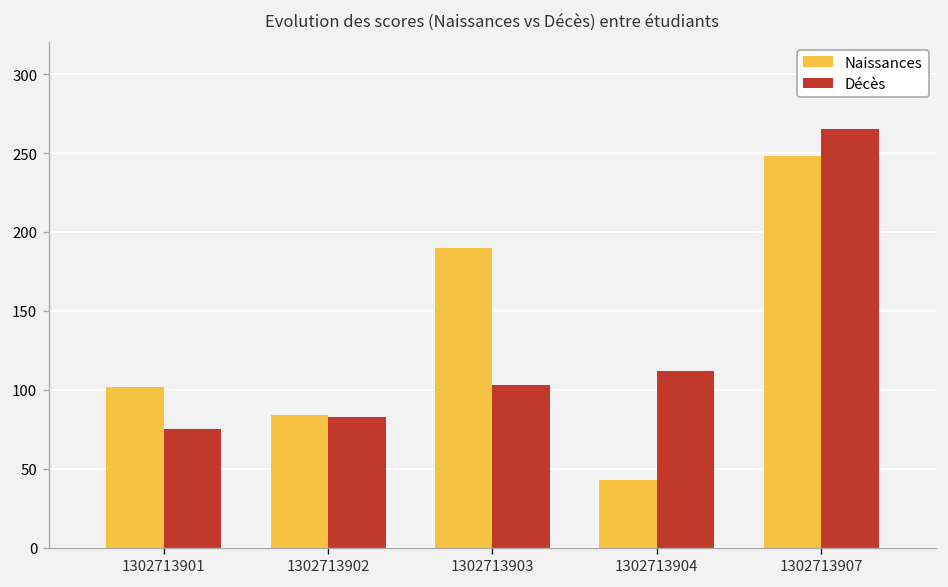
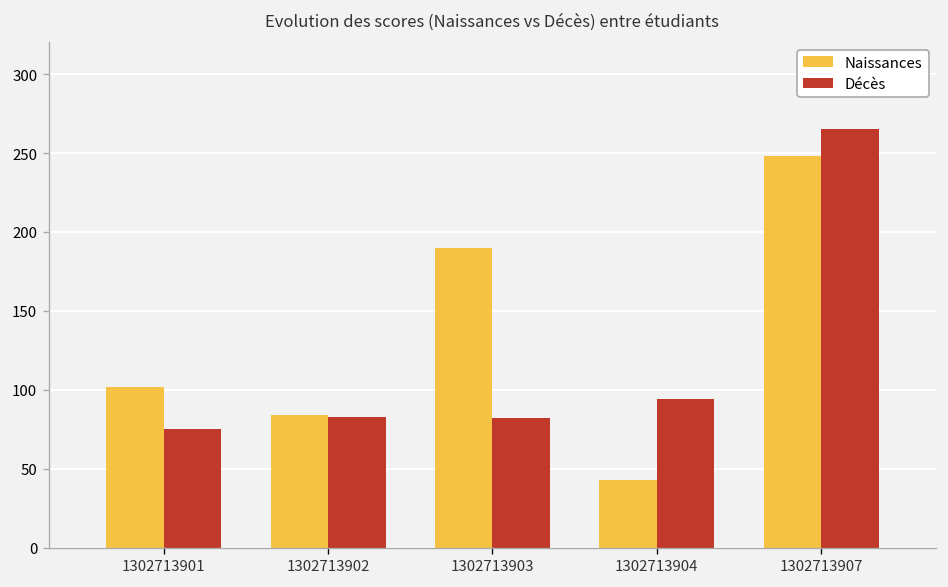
  {
    "Naissances": {
      "1302713901": 102,
      "1302713902": 84,
      "1302713903": 190,
      "1302713904": 43,
      "1302713907": 248
    },
    "Décès": {
      "1302713901": 75,
      "1302713902": 83,
-     "1302713903": 103,
-     "1302713904": 112,
+     "1302713903": 82,
+     "1302713904": 94,
      "1302713907": 265
    }
  }
